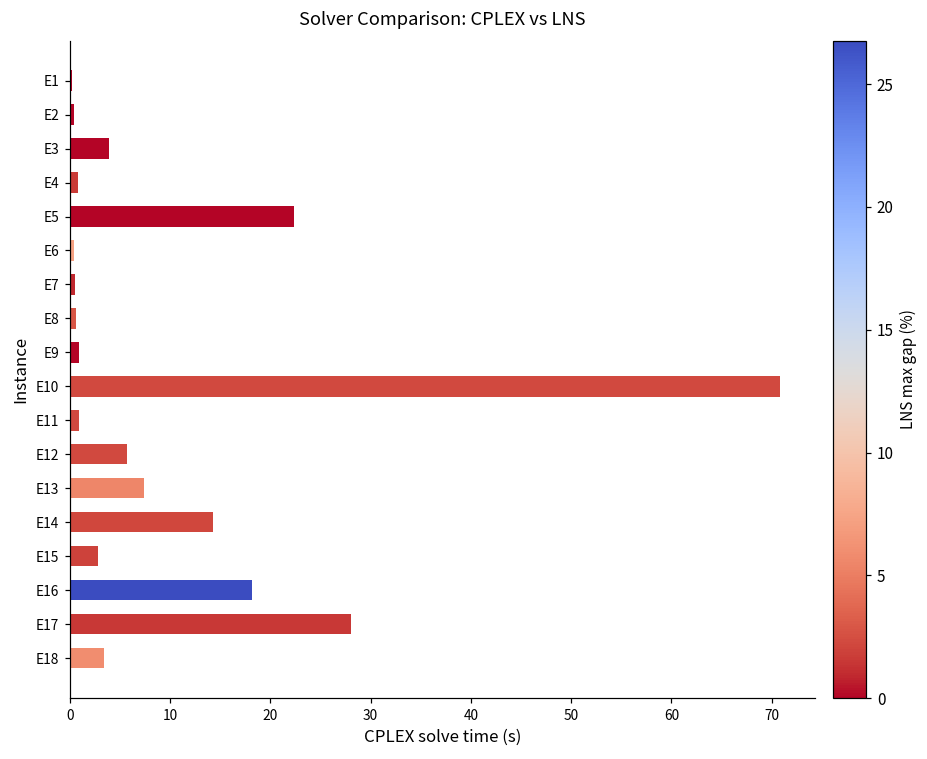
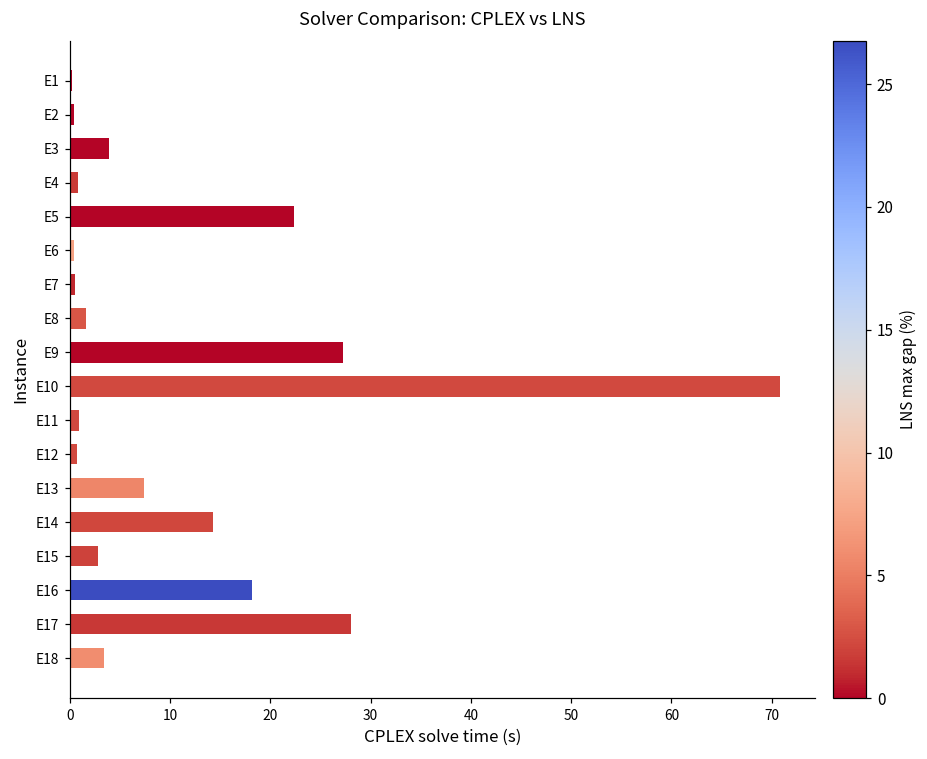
  {
    "E2": 0,
    "E3": 4,
    "E4": 1,
    "E5": 22,
    "E6": 0,
    "E7": 1,
-   "E8": 1,
-   "E9": 1,
+   "E8": 2,
+   "E9": 27,
    "E10": 71,
    "E11": 1,
-   "E12": 6,
+   "E12": 1,
    "E13": 7,
    "E14": 14,
    "E15": 3,
    "E16": 18,
    "E17": 28,
    "E18": 3
  }
